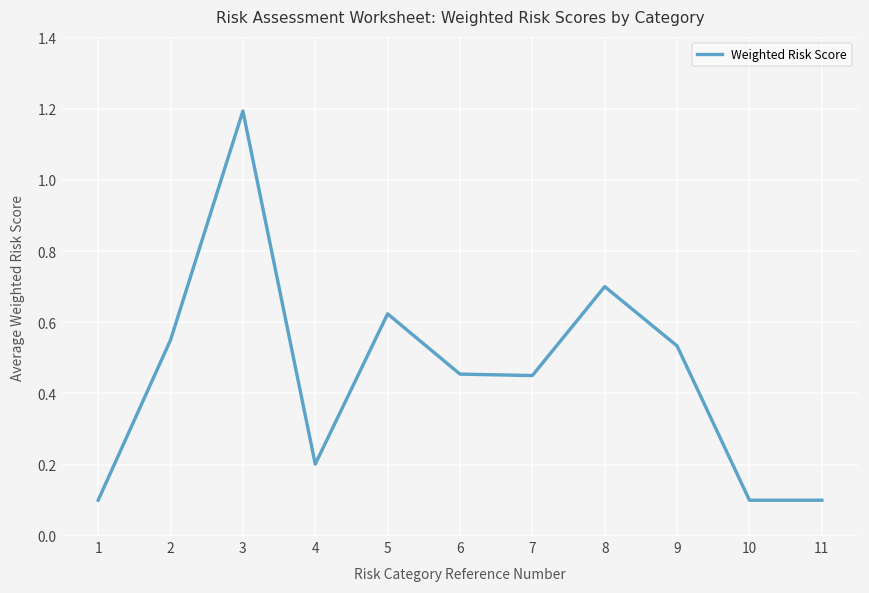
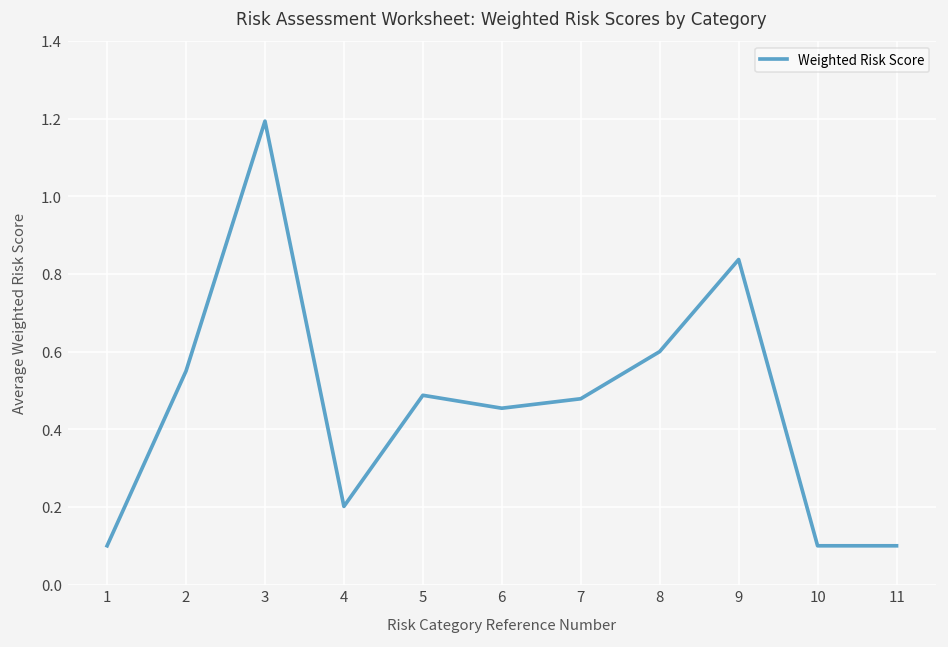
  {
    "1": 0.10,
    "2": 0.55,
    "3": 1.19,
    "4": 0.20,
-   "5": 0.62,
+   "5": 0.49,
    "6": 0.45,
-   "7": 0.45,
-   "8": 0.7,
-   "9": 0.53,
+   "7": 0.48,
+   "8": 0.6,
+   "9": 0.84,
    "10": 0.10,
    "11": 0.10
  }
